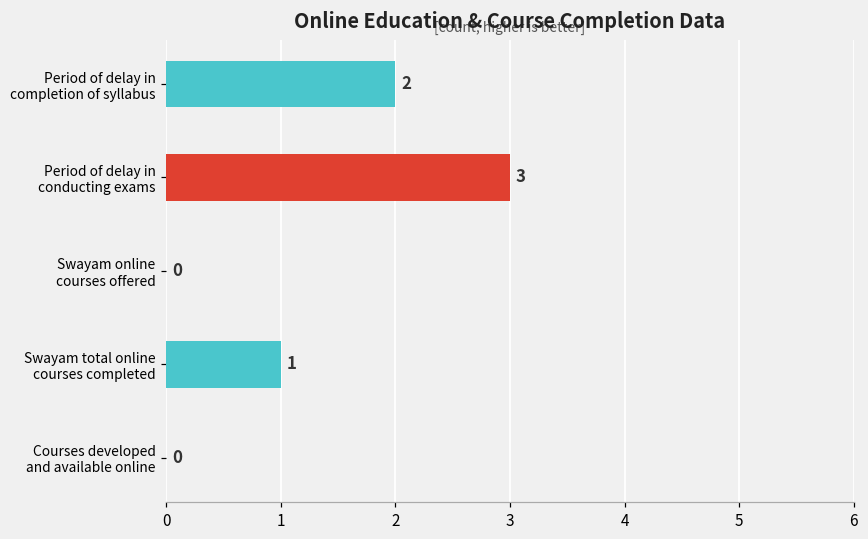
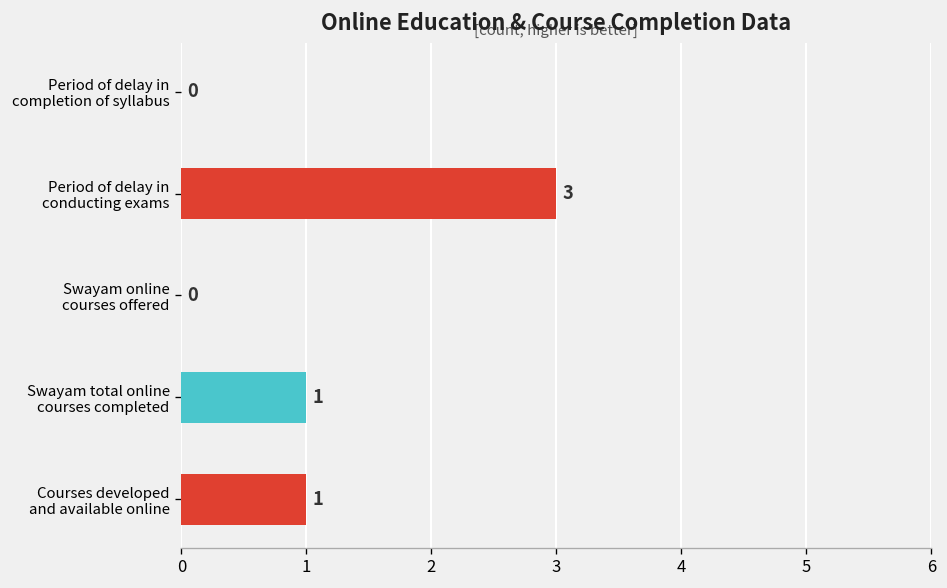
  {
-   "Period of delay in completion of syllabus": 2,
+   "Period of delay in completion of syllabus": 0,
    "Period of delay in conducting exams": 3,
    "Swayam online courses offered": 0,
    "Swayam total online courses completed": 1,
-   "Courses developed and available online": 0
+   "Courses developed and available online": 1
  }
